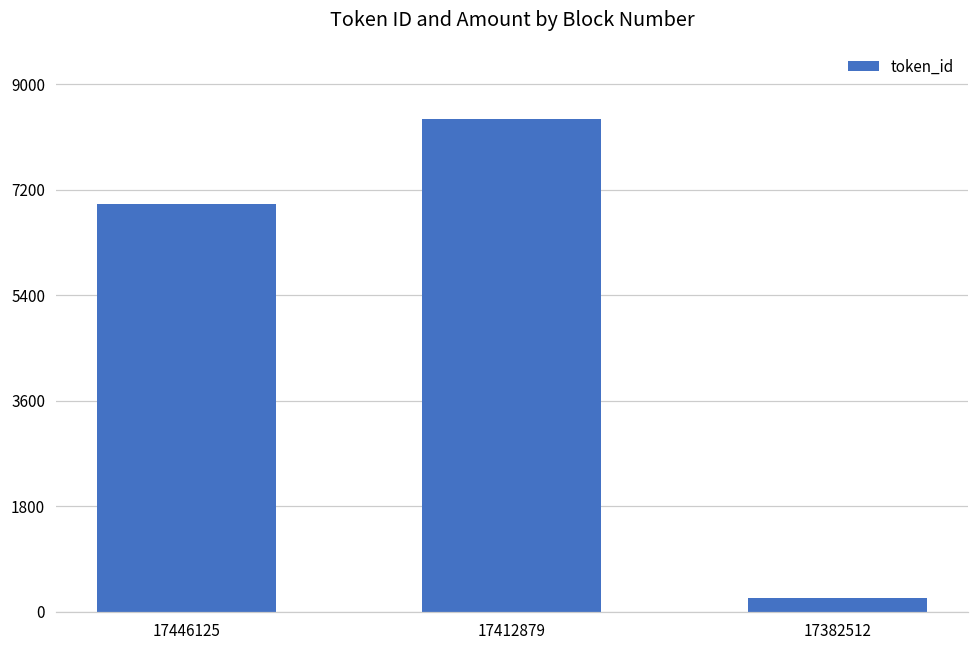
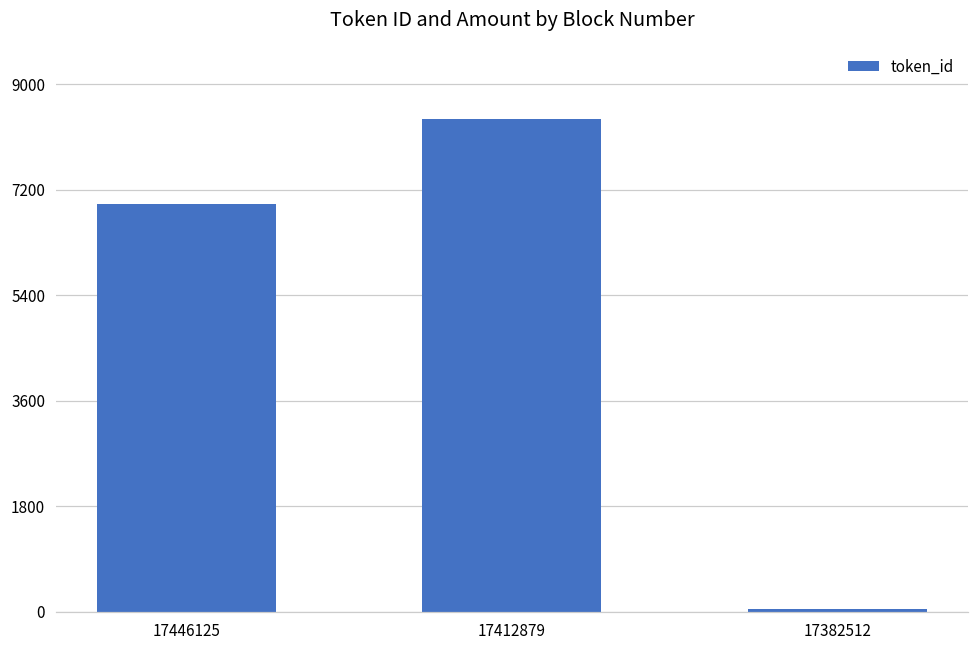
  {
    "17446125": 7000,
    "17412879": 8400,
-   "17382512": 200
+   "17382512": 100
  }
